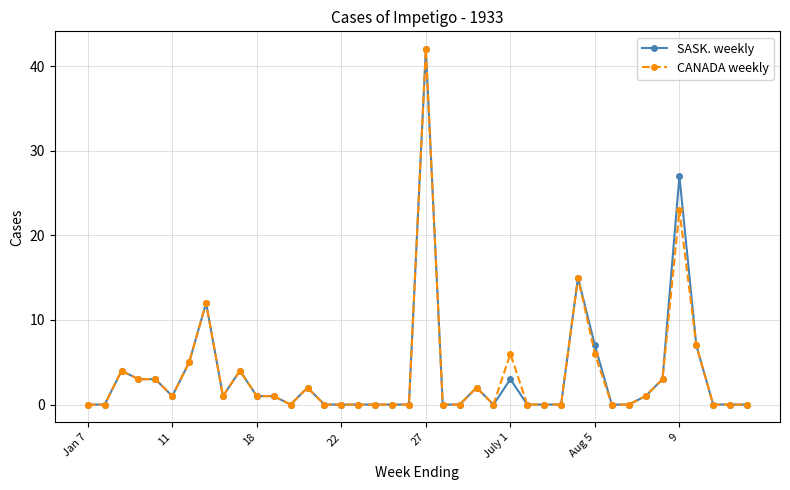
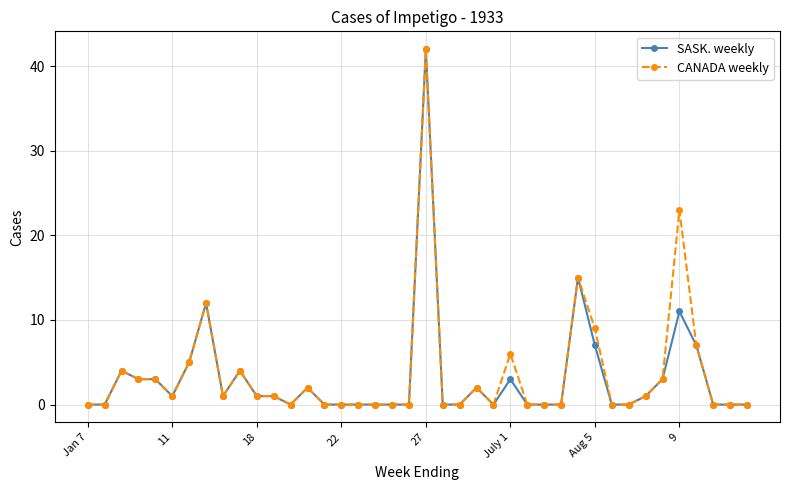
  {
    "SASK. weekly": {
      "July 1": 3,
      "Aug 5": 7,
-     "9": 27
+     "9": 11
    },
    "CANADA weekly": {
      "July 1": 6,
-     "Aug 5": 6,
+     "Aug 5": 9,
      "9": 23
    }
  }
